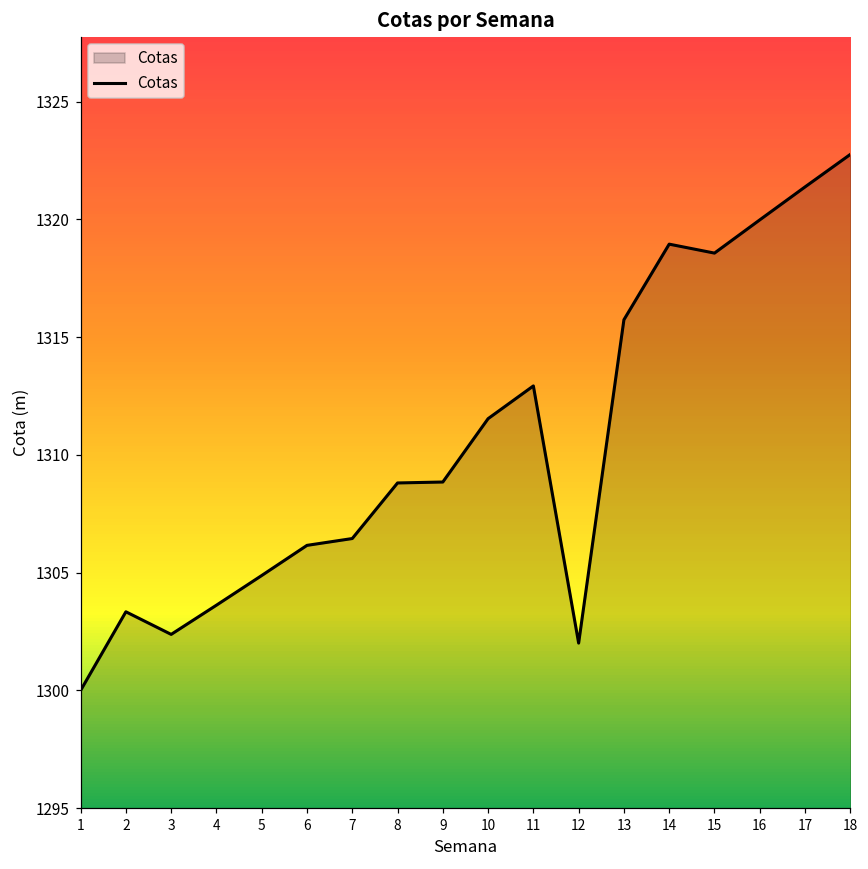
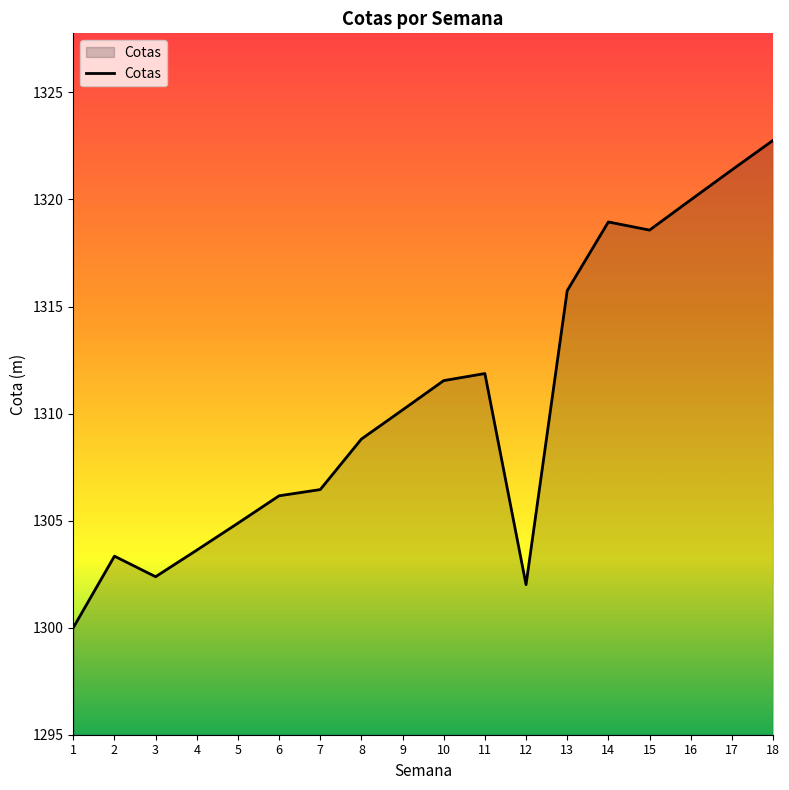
  {
    "1": 1300.0,
    "2": 1303.3,
    "3": 1302.4,
    "4": 1303.6,
    "5": 1304.9,
    "6": 1306.2,
    "7": 1306.5,
    "8": 1308.8,
-   "9": 1308.9,
+   "9": 1310.2,
    "10": 1311.5,
-   "11": 1312.9,
+   "11": 1311.9,
    "12": 1302.0,
    "13": 1315.7,
    "14": 1319.0,
    "15": 1318.6,
    "16": 1320.0,
    "17": 1321.4,
    "18": 1322.8
  }
